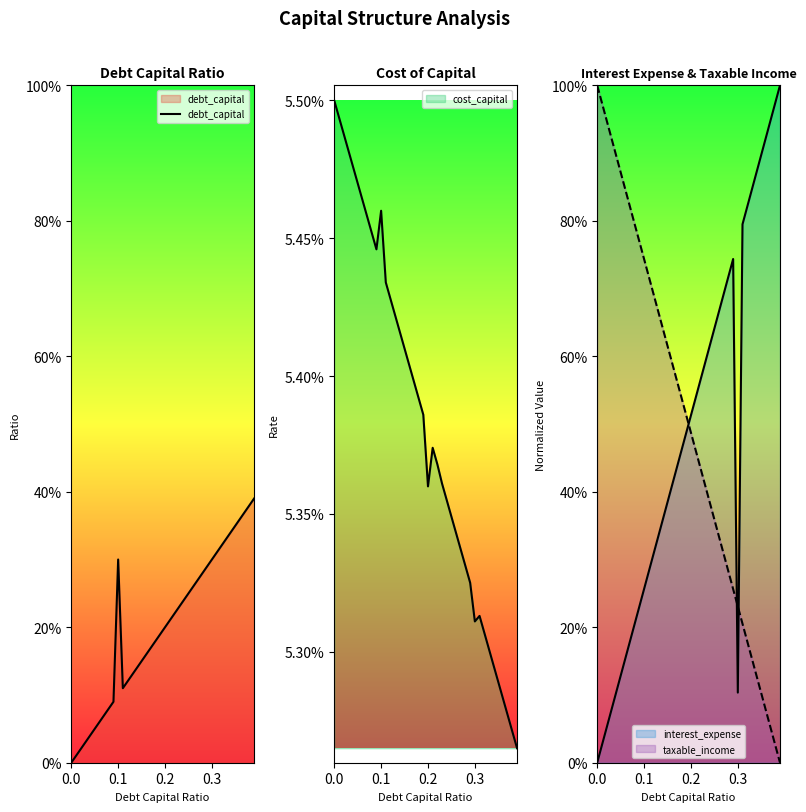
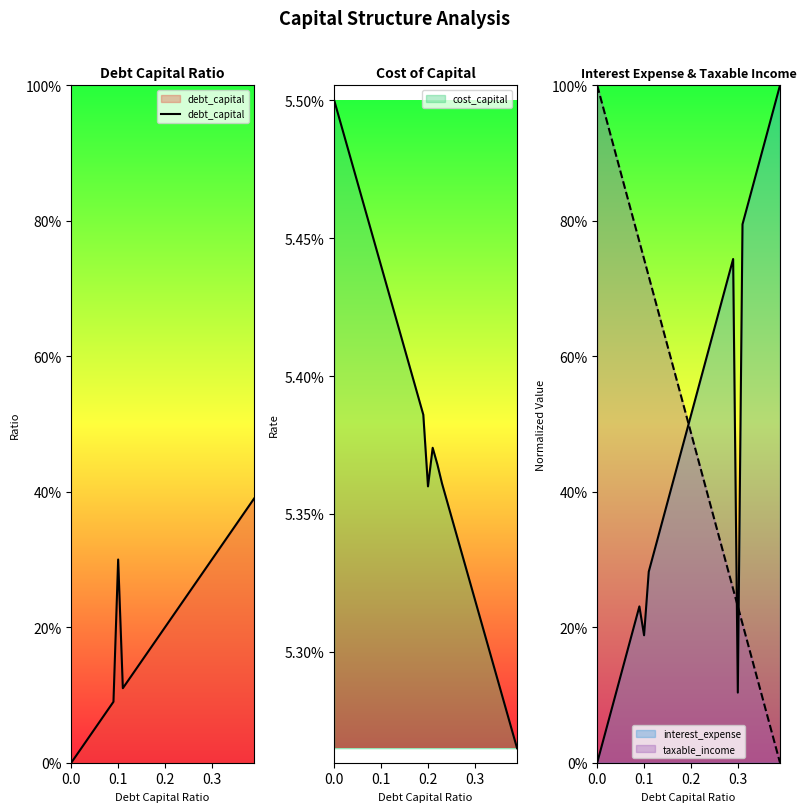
  {
    "Debt Capital Ratio": {
      "0.0": "0%",
      "0.1": "30%",
      "0.2": "20%",
      "0.3": "30%"
    },
    "Cost of Capital": {
      "0.0": "5.500%",
-     "0.1": "5.460%",
+     "0.1": "5.440%",
      "0.2": "5.360%",
-     "0.3": "5.311%"
+     "0.3": "5.319%"
    },
    "Interest Expense & Taxable Income": {
      "interest_expense": {
        "0.0": "0%",
-       "0.1": "26%",
+       "0.1": "19%",
        "0.2": "51%",
        "0.3": "10%"
      },
      "taxable_income": {
        "0.0": "100%",
        "0.1": "74%",
        "0.2": "49%",
        "0.3": "23%"
      }
    }
  }
